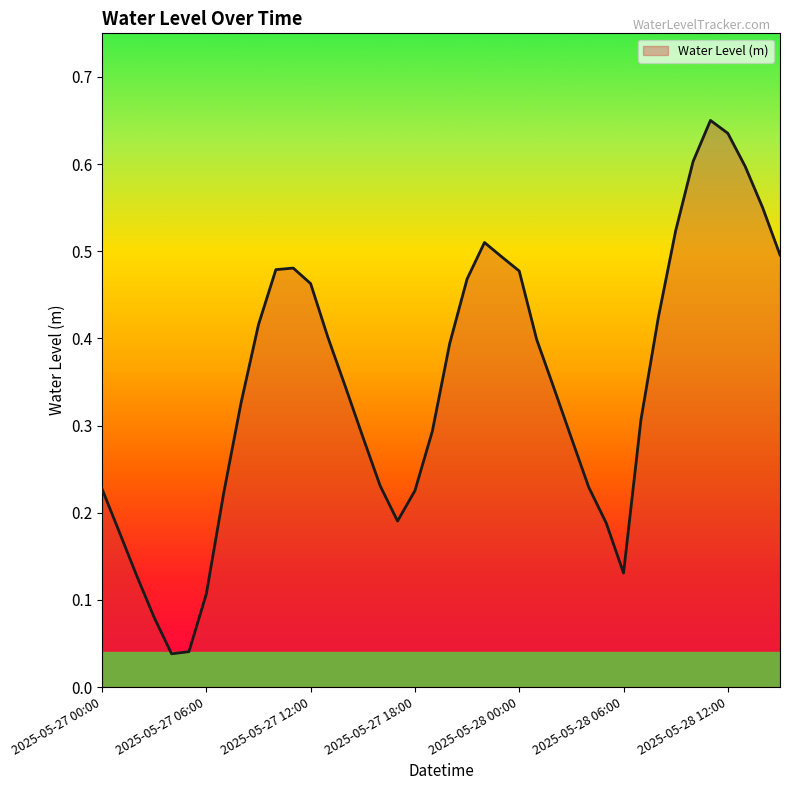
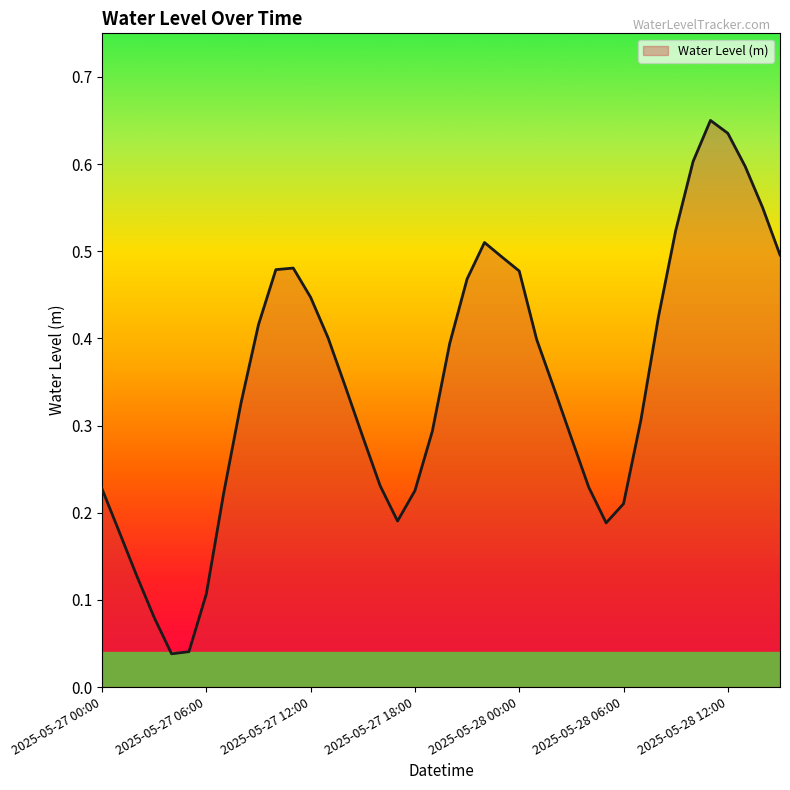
  {
    "2025-05-27 00:00": 0.23,
    "2025-05-27 06:00": 0.11,
-   "2025-05-27 12:00": 0.46,
+   "2025-05-27 12:00": 0.45,
    "2025-05-27 18:00": 0.23,
    "2025-05-28 00:00": 0.48,
-   "2025-05-28 06:00": 0.13,
+   "2025-05-28 06:00": 0.21,
    "2025-05-28 12:00": 0.64
  }
